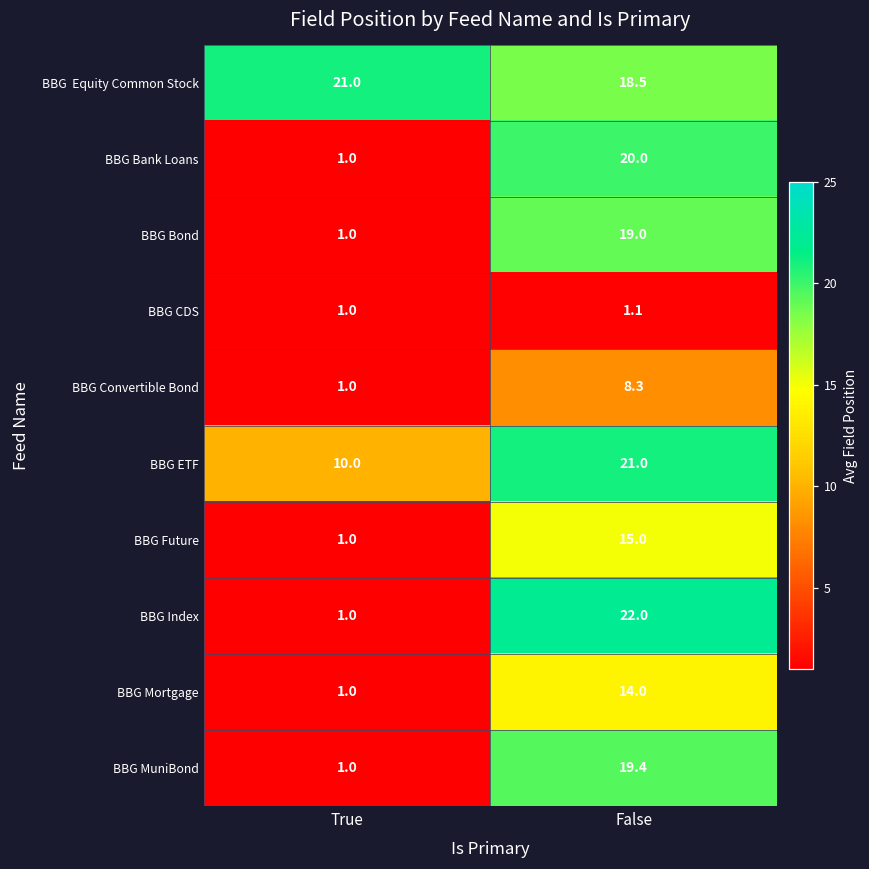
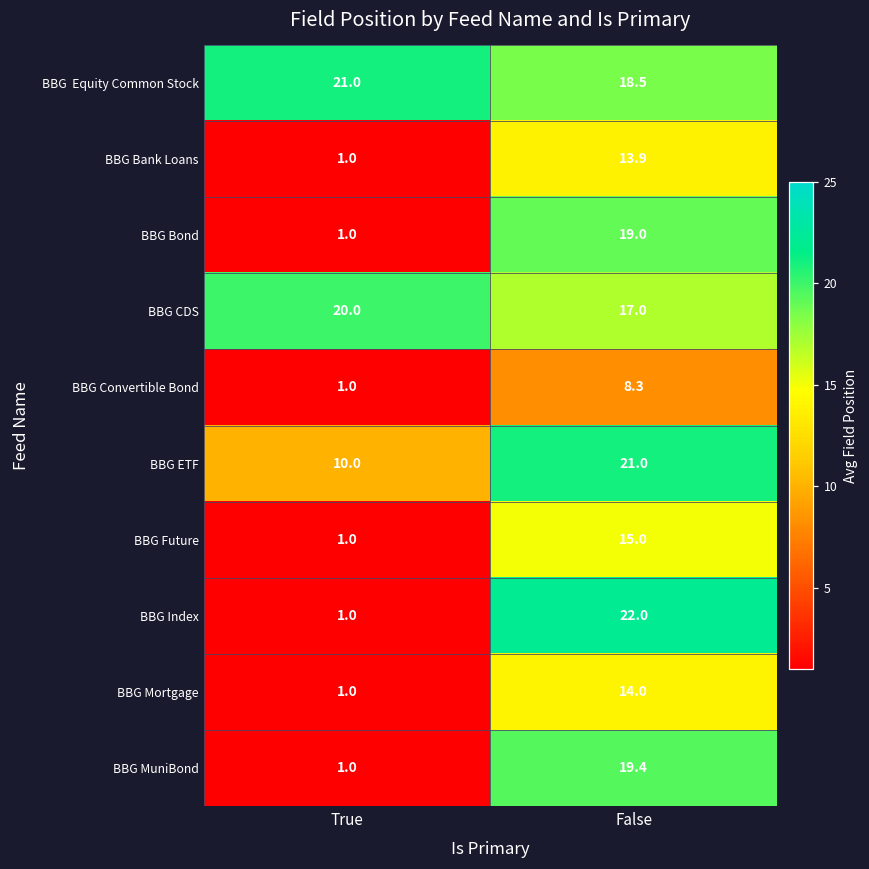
  {
    "BBG Equity Common Stock": {
      "True": 21.0,
      "False": 18.5
    },
    "BBG Bank Loans": {
      "True": 1.0,
-     "False": 20.0
+     "False": 13.9
    },
    "BBG Bond": {
      "True": 1.0,
      "False": 19.0
    },
    "BBG CDS": {
-     "True": 1.0,
-     "False": 1.1
+     "True": 20.0,
+     "False": 17.0
    },
    "BBG Convertible Bond": {
      "True": 1.0,
      "False": 8.3
    },
    "BBG ETF": {
      "True": 10.0,
      "False": 21.0
    },
    "BBG Future": {
      "True": 1.0,
      "False": 15.0
    },
    "BBG Index": {
      "True": 1.0,
      "False": 22.0
    },
    "BBG Mortgage": {
      "True": 1.0,
      "False": 14.0
    },
    "BBG MuniBond": {
      "True": 1.0,
      "False": 19.4
    }
  }
